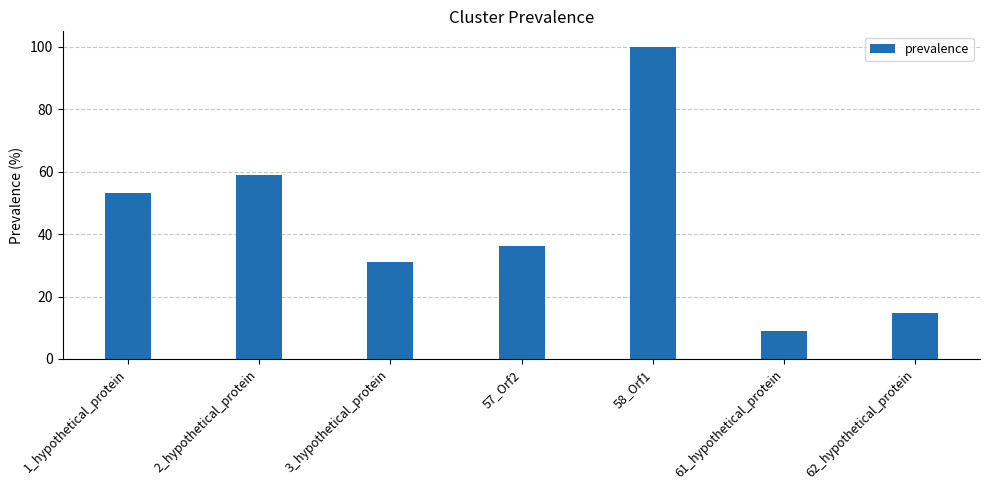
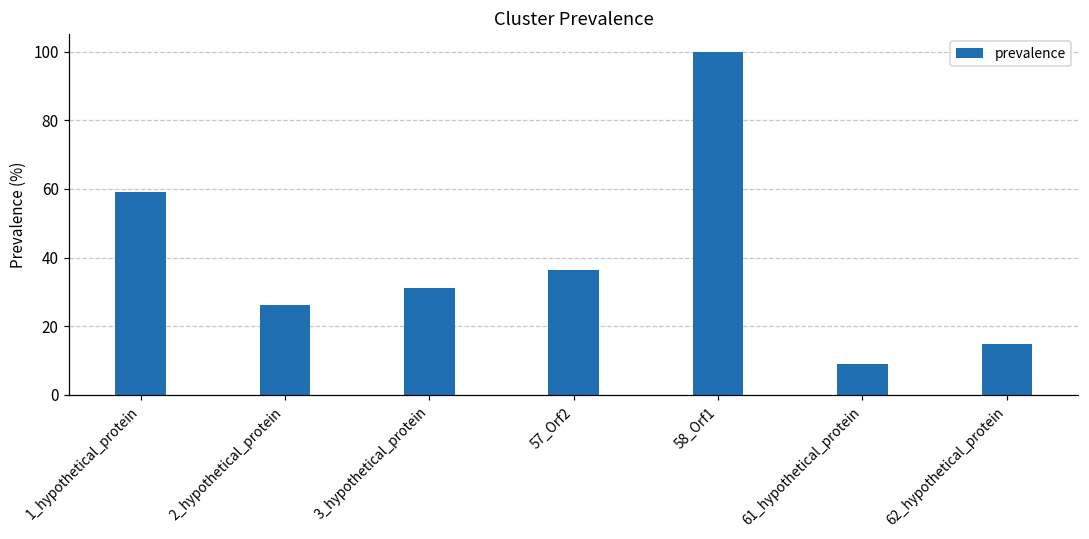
  {
-   "1_hypothetical_protein": 53,
-   "2_hypothetical_protein": 59,
+   "1_hypothetical_protein": 59,
+   "2_hypothetical_protein": 26,
    "3_hypothetical_protein": 31,
    "57_Orf2": 36,
    "58_Orf1": 100,
    "61_hypothetical_protein": 9,
    "62_hypothetical_protein": 15
  }
